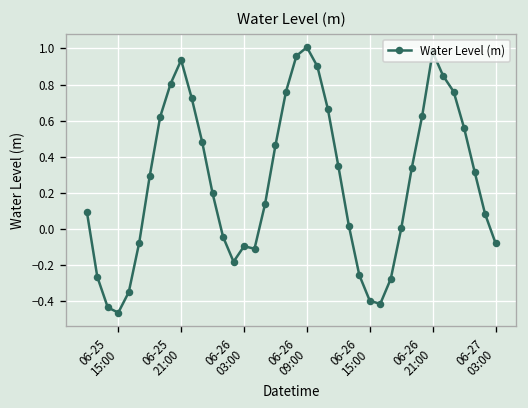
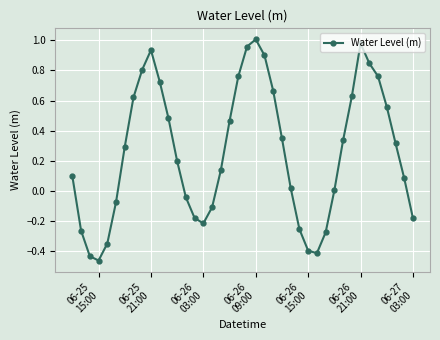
  {
    "06-25 15:00": -0.46,
    "06-25 21:00": 0.94,
-   "06-26 03:00": -0.10,
+   "06-26 03:00": -0.22,
    "06-26 09:00": 1.01,
    "06-26 15:00": -0.40,
-   "06-27 03:00": -0.08
+   "06-27 03:00": -0.18
  }
